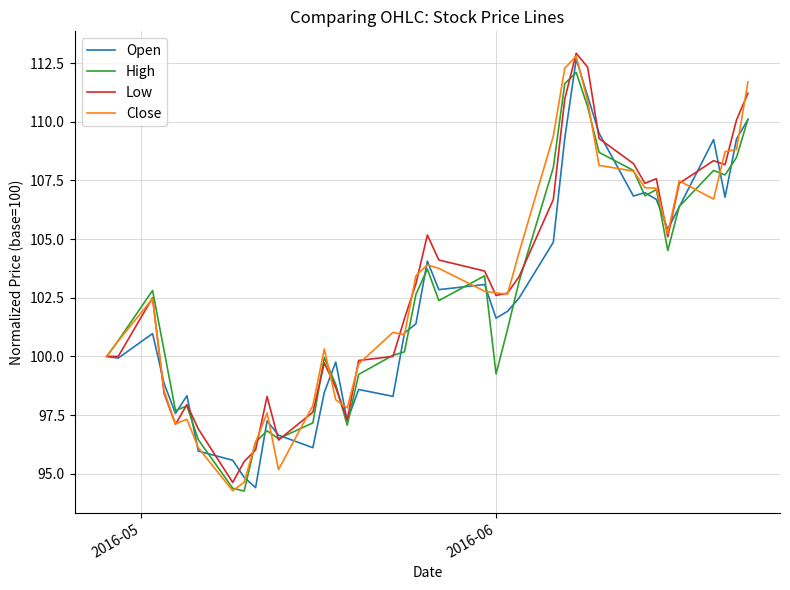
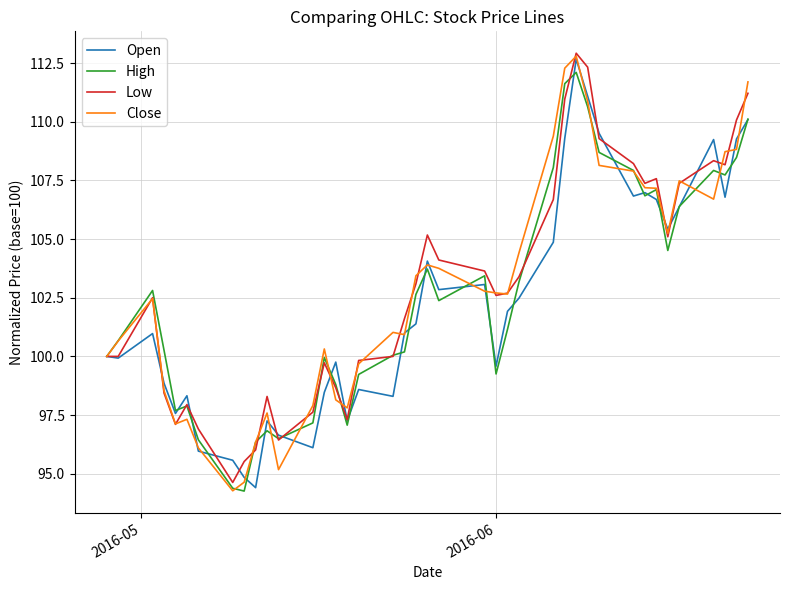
  {
    "Open": {
-     "2016-06": 101.6
+     "2016-06": 99.6
    },
    "High": {
      "2016-06": 99.3
    }
  }
